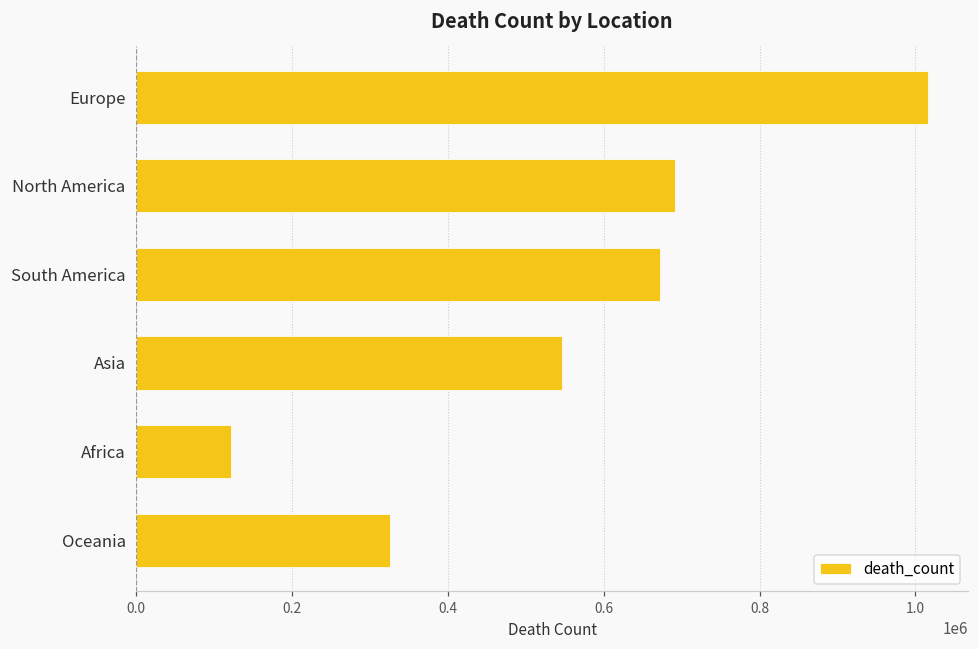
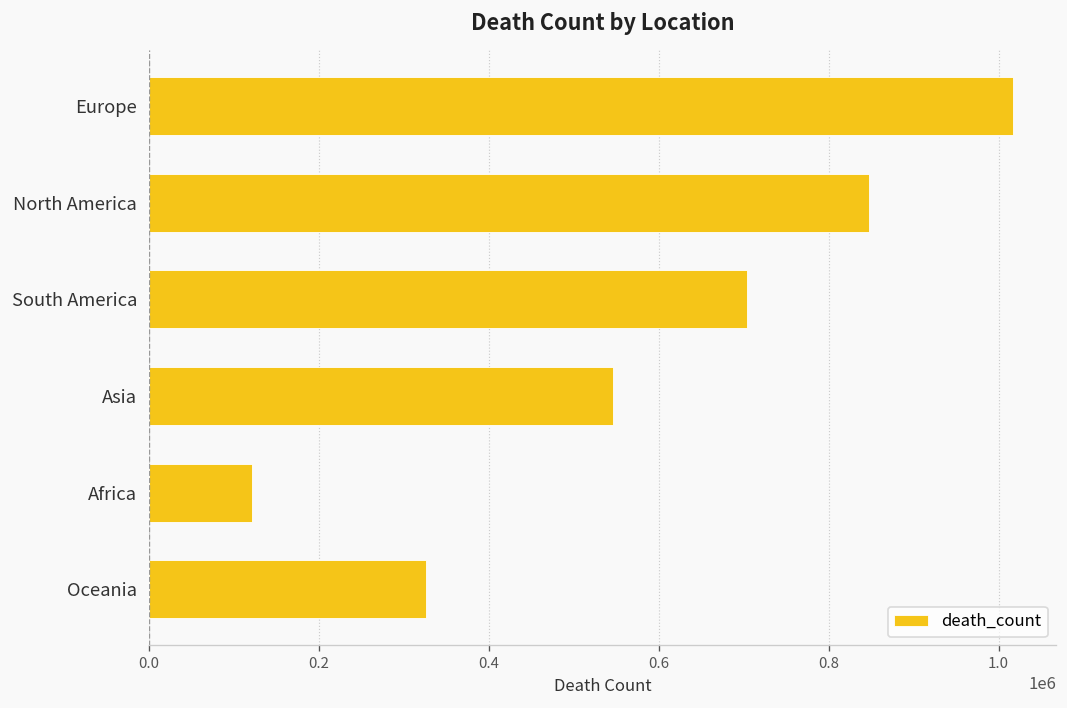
  {
    "Europe": 1020000,
-   "North America": 690000,
-   "South America": 670000,
+   "North America": 850000,
+   "South America": 700000,
    "Asia": 550000,
    "Africa": 120000,
    "Oceania": 330000
  }
